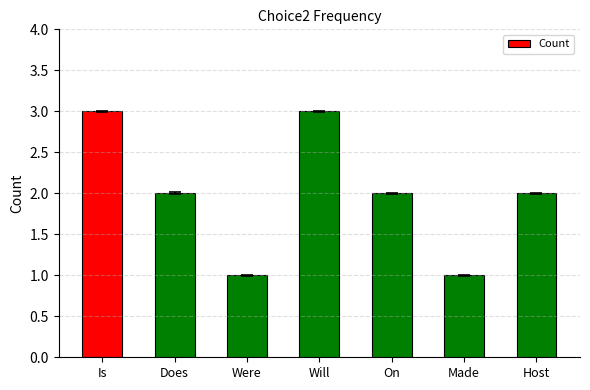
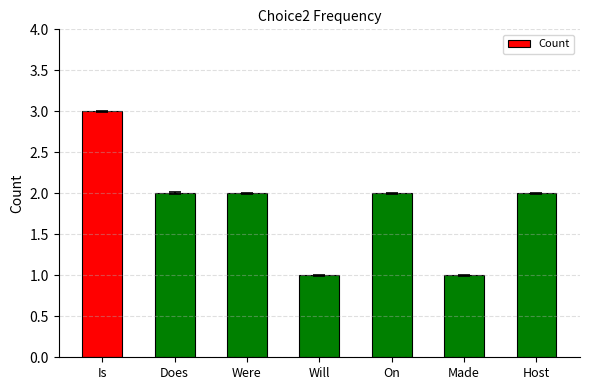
  {
    "Count": {
      "Is": 3,
      "Does": 2,
-     "Were": 1,
-     "Will": 3,
+     "Were": 2,
+     "Will": 1,
      "On": 2,
      "Made": 1,
      "Host": 2
    }
  }
